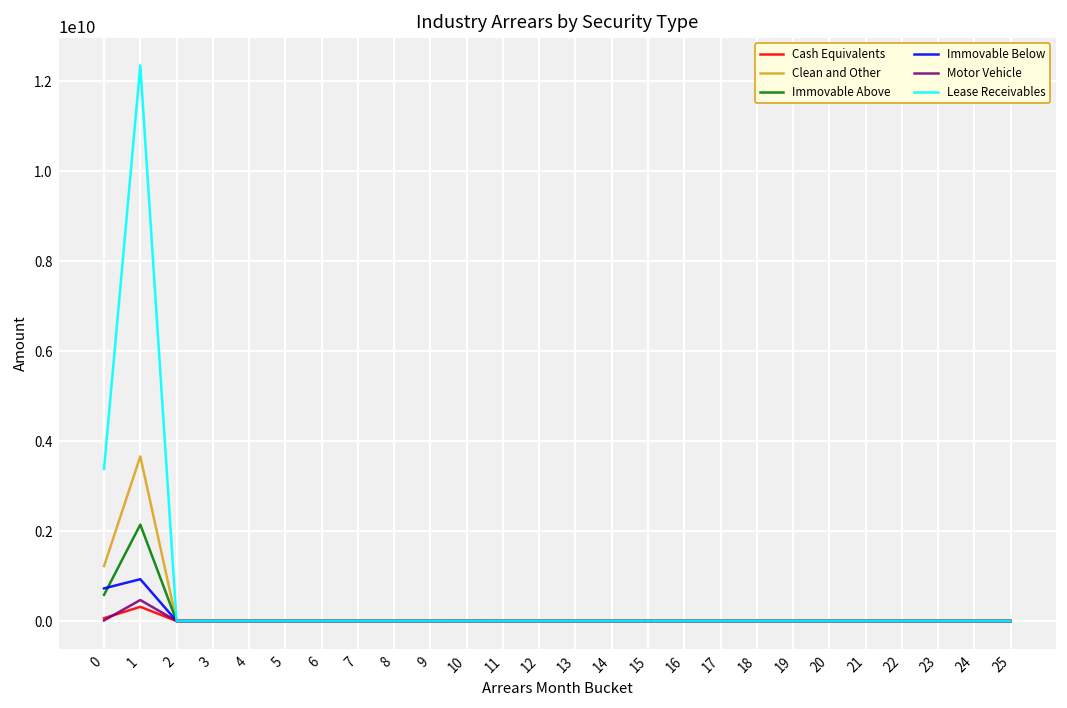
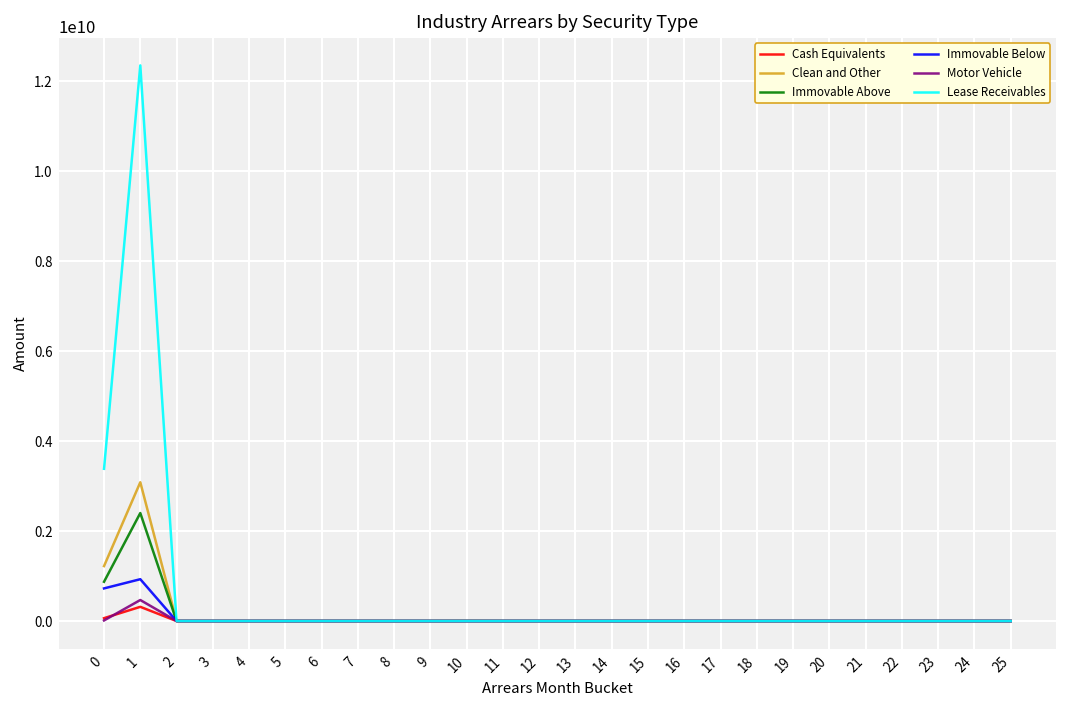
  {
    "Cash Equivalents": {
      "1": 300000000
    },
    "Clean and Other": {
      "0": 1200000000,
-     "1": 3700000000
+     "1": 3100000000
    },
    "Immovable Above": {
-     "0": 600000000,
-     "1": 2100000000
+     "0": 900000000,
+     "1": 2400000000
    },
    "Immovable Below": {
      "0": 700000000,
      "1": 900000000
    },
    "Motor Vehicle": {
      "1": 500000000
    },
    "Lease Receivables": {
      "0": 3400000000,
      "1": 12400000000
    }
  }
